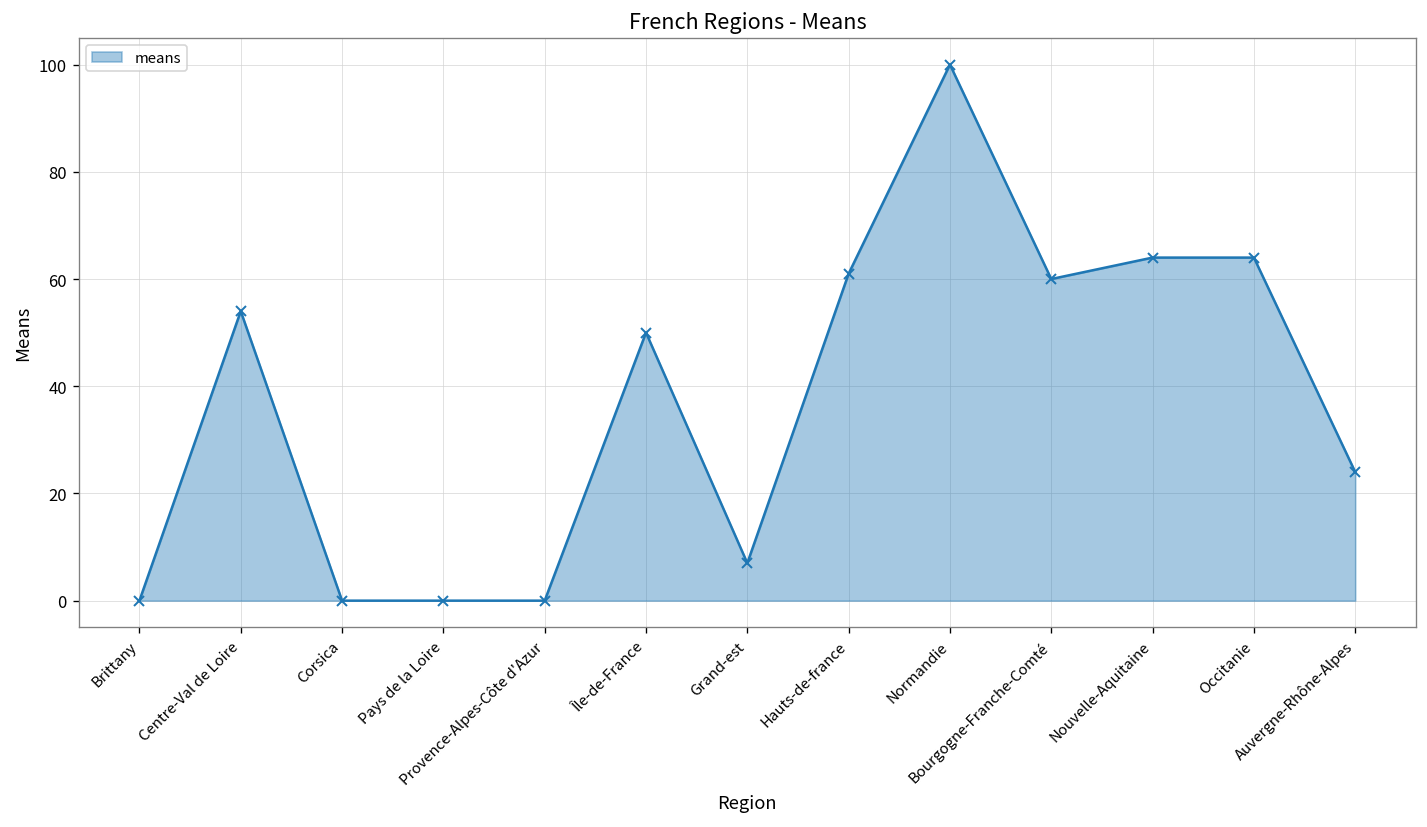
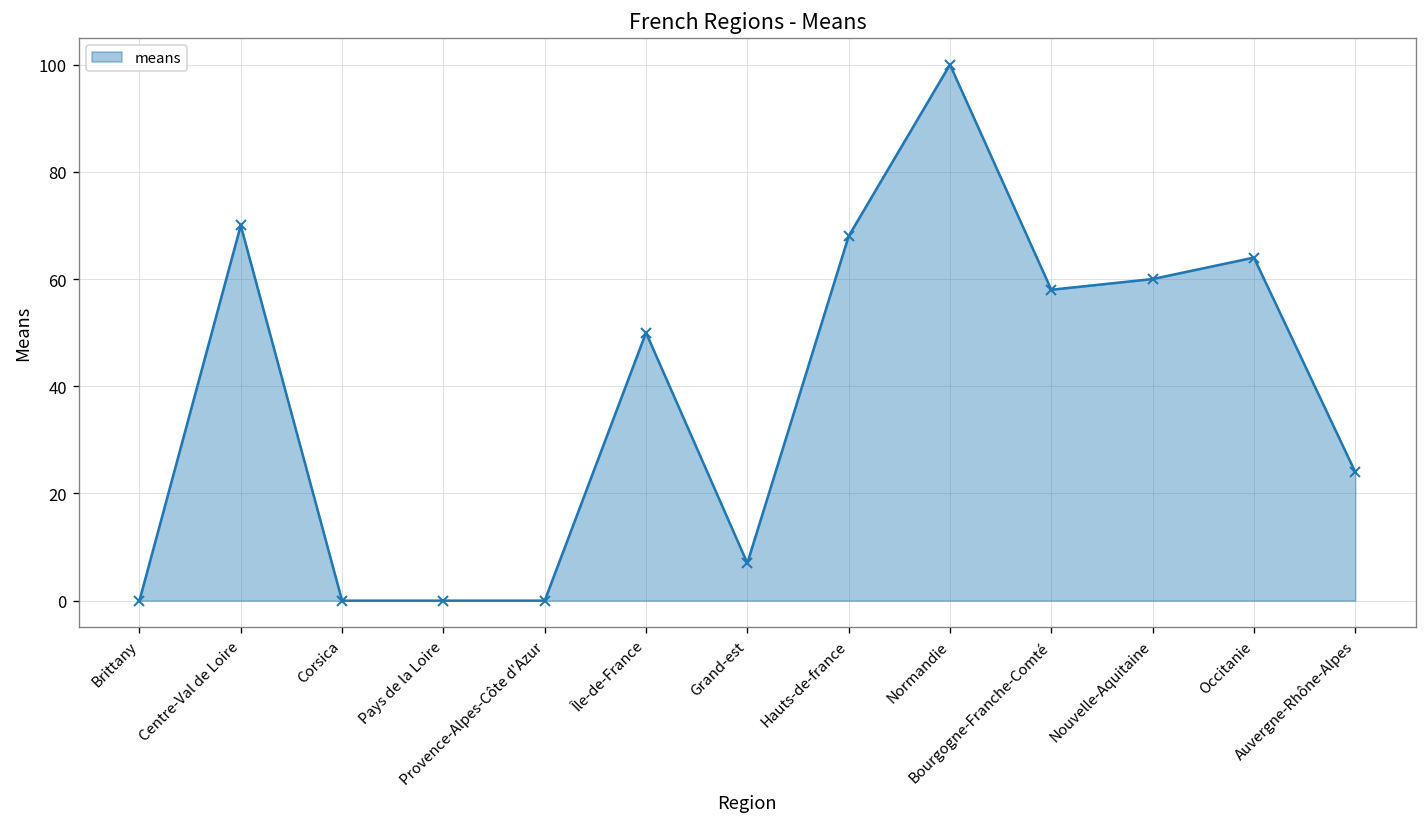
  {
    "Brittany": 0,
-   "Centre-Val de Loire": 54,
+   "Centre-Val de Loire": 70,
    "Corsica": 0,
    "Pays de la Loire": 0,
    "Provence-Alpes-Côte d'Azur": 0,
    "Île-de-France": 50,
    "Grand-est": 7,
-   "Hauts-de-france": 61,
+   "Hauts-de-france": 68,
    "Normandie": 100,
-   "Bourgogne-Franche-Comté": 60,
-   "Nouvelle-Aquitaine": 64,
+   "Bourgogne-Franche-Comté": 58,
+   "Nouvelle-Aquitaine": 60,
    "Occitanie": 64,
    "Auvergne-Rhône-Alpes": 24
  }
